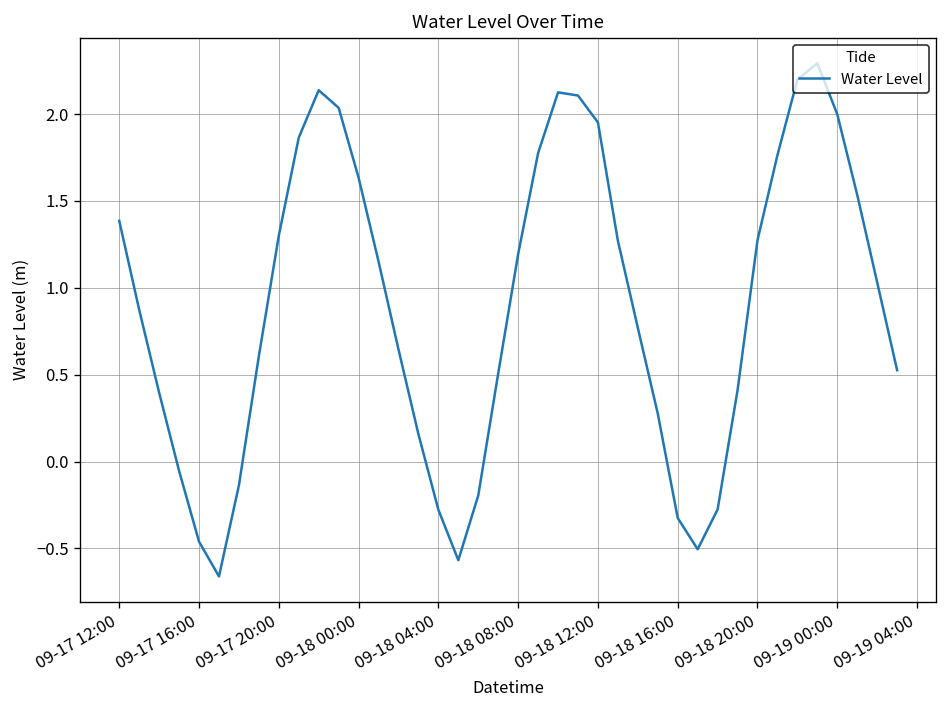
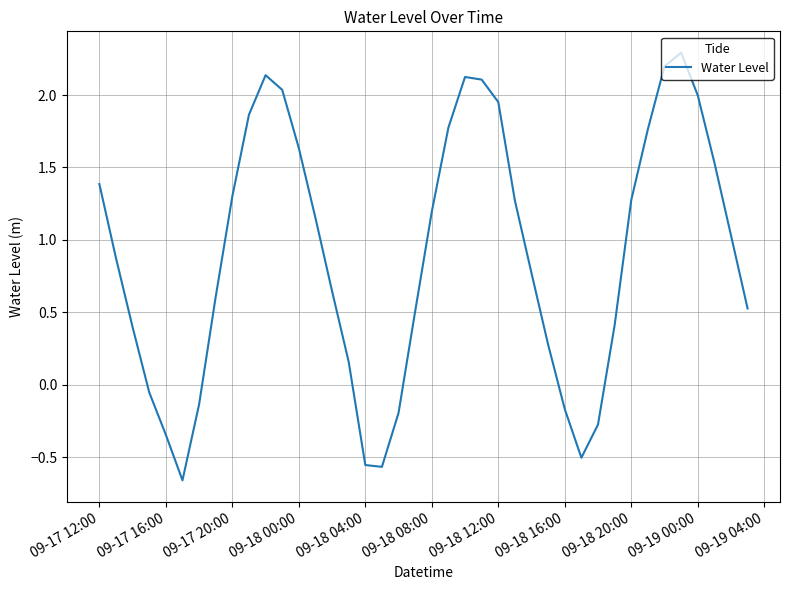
  {
    "09-17 12:00": 1.39,
-   "09-17 16:00": -0.46,
+   "09-17 16:00": -0.35,
    "09-17 20:00": 1.30,
    "09-18 00:00": 1.63,
-   "09-18 04:00": -0.28,
+   "09-18 04:00": -0.56,
    "09-18 08:00": 1.19,
    "09-18 12:00": 1.95,
-   "09-18 16:00": -0.32,
+   "09-18 16:00": -0.17,
    "09-18 20:00": 1.27,
    "09-19 00:00": 2.00
  }
